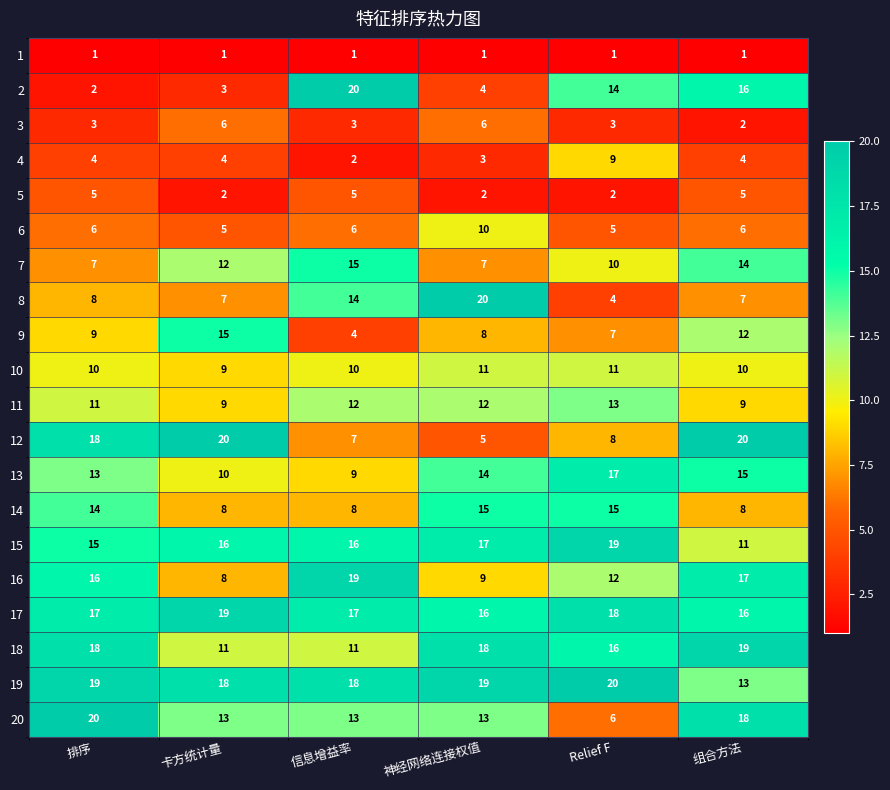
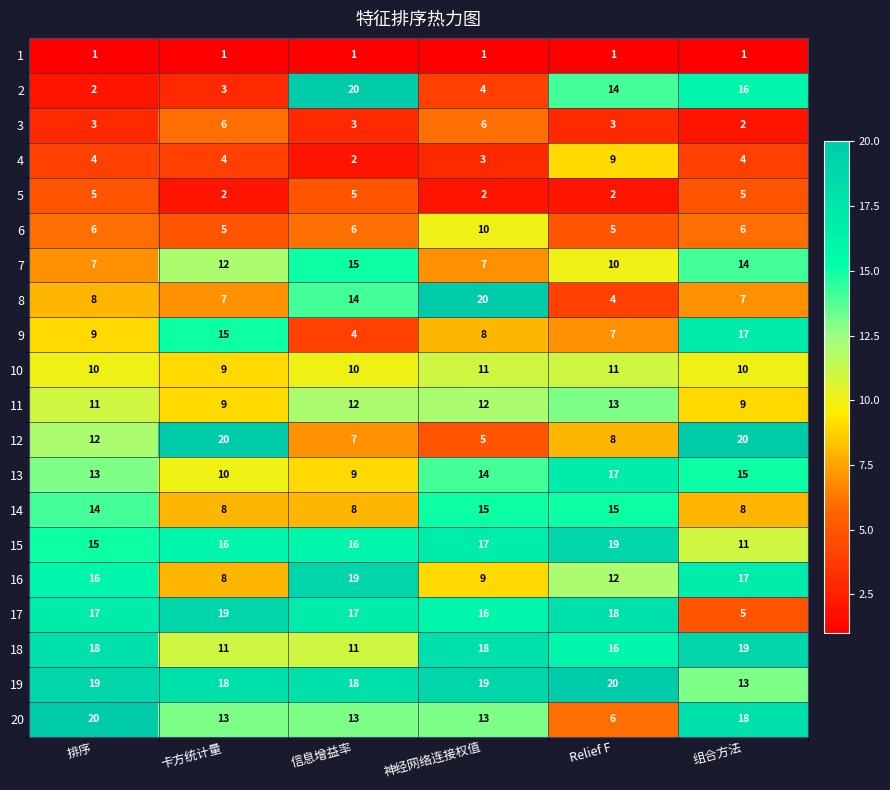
  {
    "1": {
      "排序": 1,
      "卡方统计量": 1,
      "信息增益率": 1,
      "神经网络连接权值": 1,
      "Relief F": 1,
      "组合方法": 1
    },
    "2": {
      "排序": 2,
      "卡方统计量": 3,
      "信息增益率": 20,
      "神经网络连接权值": 4,
      "Relief F": 14,
      "组合方法": 16
    },
    "3": {
      "排序": 3,
      "卡方统计量": 6,
      "信息增益率": 3,
      "神经网络连接权值": 6,
      "Relief F": 3,
      "组合方法": 2
    },
    "4": {
      "排序": 4,
      "卡方统计量": 4,
      "信息增益率": 2,
      "神经网络连接权值": 3,
      "Relief F": 9,
      "组合方法": 4
    },
    "5": {
      "排序": 5,
      "卡方统计量": 2,
      "信息增益率": 5,
      "神经网络连接权值": 2,
      "Relief F": 2,
      "组合方法": 5
    },
    "6": {
      "排序": 6,
      "卡方统计量": 5,
      "信息增益率": 6,
      "神经网络连接权值": 10,
      "Relief F": 5,
      "组合方法": 6
    },
    "7": {
      "排序": 7,
      "卡方统计量": 12,
      "信息增益率": 15,
      "神经网络连接权值": 7,
      "Relief F": 10,
      "组合方法": 14
    },
    "8": {
      "排序": 8,
      "卡方统计量": 7,
      "信息增益率": 14,
      "神经网络连接权值": 20,
      "Relief F": 4,
      "组合方法": 7
    },
    "9": {
      "排序": 9,
      "卡方统计量": 15,
      "信息增益率": 4,
      "神经网络连接权值": 8,
      "Relief F": 7,
-     "组合方法": 12
+     "组合方法": 17
    },
    "10": {
      "排序": 10,
      "卡方统计量": 9,
      "信息增益率": 10,
      "神经网络连接权值": 11,
      "Relief F": 11,
      "组合方法": 10
    },
    "11": {
      "排序": 11,
      "卡方统计量": 9,
      "信息增益率": 12,
      "神经网络连接权值": 12,
      "Relief F": 13,
      "组合方法": 9
    },
    "12": {
-     "排序": 18,
+     "排序": 12,
      "卡方统计量": 20,
      "信息增益率": 7,
      "神经网络连接权值": 5,
      "Relief F": 8,
      "组合方法": 20
    },
    "13": {
      "排序": 13,
      "卡方统计量": 10,
      "信息增益率": 9,
      "神经网络连接权值": 14,
      "Relief F": 17,
      "组合方法": 15
    },
    "14": {
      "排序": 14,
      "卡方统计量": 8,
      "信息增益率": 8,
      "神经网络连接权值": 15,
      "Relief F": 15,
      "组合方法": 8
    },
    "15": {
      "排序": 15,
      "卡方统计量": 16,
      "信息增益率": 16,
      "神经网络连接权值": 17,
      "Relief F": 19,
      "组合方法": 11
    },
    "16": {
      "排序": 16,
      "卡方统计量": 8,
      "信息增益率": 19,
      "神经网络连接权值": 9,
      "Relief F": 12,
      "组合方法": 17
    },
    "17": {
      "排序": 17,
      "卡方统计量": 19,
      "信息增益率": 17,
      "神经网络连接权值": 16,
      "Relief F": 18,
-     "组合方法": 16
+     "组合方法": 5
    },
    "18": {
      "排序": 18,
      "卡方统计量": 11,
      "信息增益率": 11,
      "神经网络连接权值": 18,
      "Relief F": 16,
      "组合方法": 19
    },
    "19": {
      "排序": 19,
      "卡方统计量": 18,
      "信息增益率": 18,
      "神经网络连接权值": 19,
      "Relief F": 20,
      "组合方法": 13
    },
    "20": {
      "排序": 20,
      "卡方统计量": 13,
      "信息增益率": 13,
      "神经网络连接权值": 13,
      "Relief F": 6,
      "组合方法": 18
    }
  }
